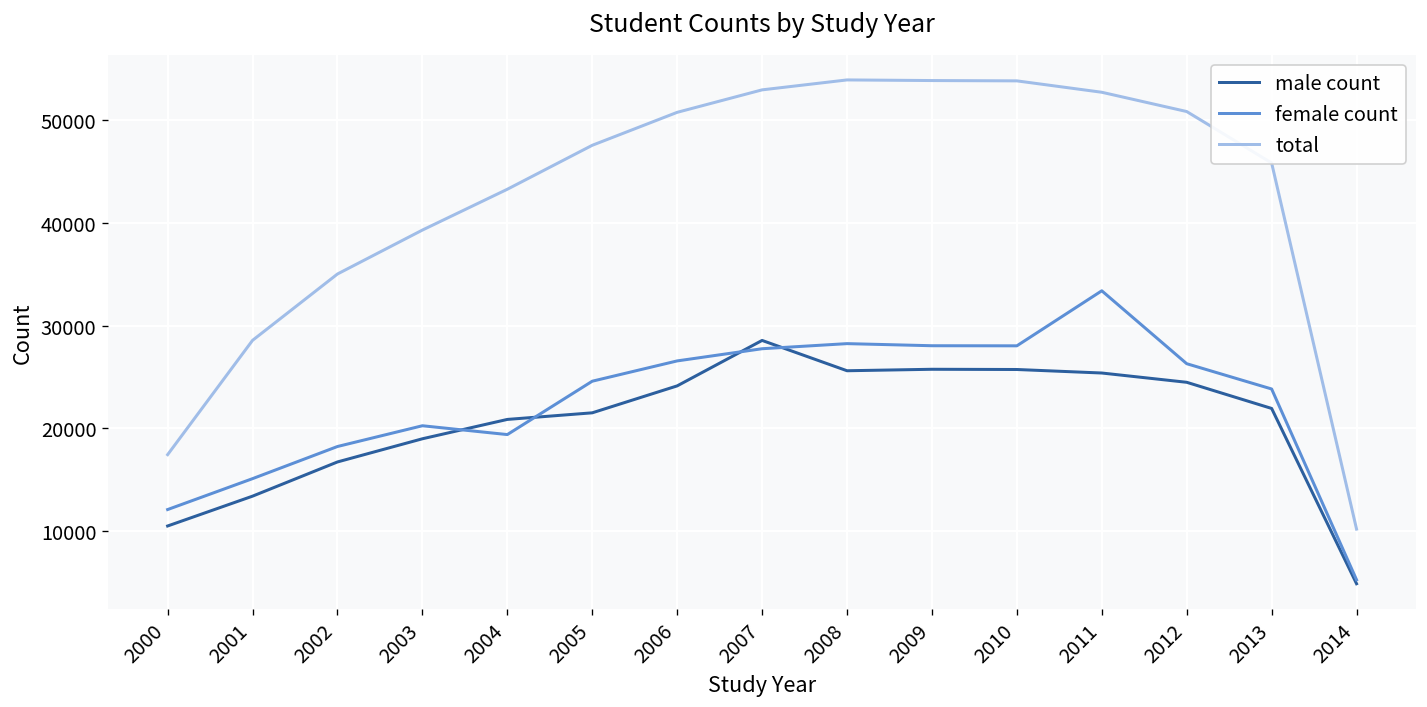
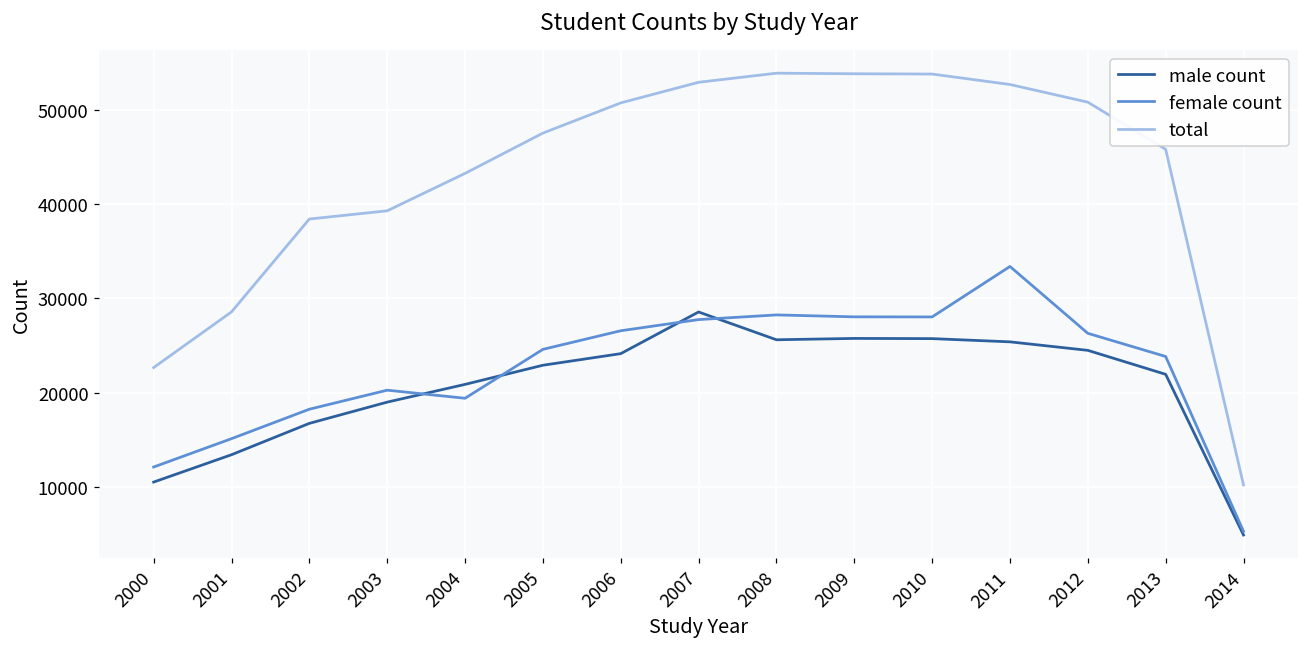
  {
    "male count": {
      "2000": 11000,
      "2001": 13000,
      "2002": 17000,
      "2003": 19000,
      "2004": 21000,
-     "2005": 22000,
+     "2005": 23000,
      "2006": 24000,
      "2007": 29000,
      "2008": 26000,
      "2009": 26000,
      "2010": 26000,
      "2011": 25000,
      "2012": 24000,
      "2013": 22000,
      "2014": 5000
    },
    "female count": {
      "2000": 12000,
      "2001": 15000,
      "2002": 18000,
      "2003": 20000,
      "2004": 19000,
      "2005": 25000,
      "2006": 27000,
      "2007": 28000,
      "2008": 28000,
      "2009": 28000,
      "2010": 28000,
      "2011": 33000,
      "2012": 26000,
      "2013": 24000,
      "2014": 5000
    },
    "total": {
-     "2000": 17000,
+     "2000": 23000,
      "2001": 29000,
-     "2002": 35000,
+     "2002": 38000,
      "2003": 39000,
      "2004": 43000,
      "2005": 48000,
      "2006": 51000,
      "2007": 53000,
      "2008": 54000,
      "2009": 54000,
      "2010": 54000,
      "2011": 53000,
      "2012": 51000,
      "2013": 46000,
      "2014": 10000
    }
  }
